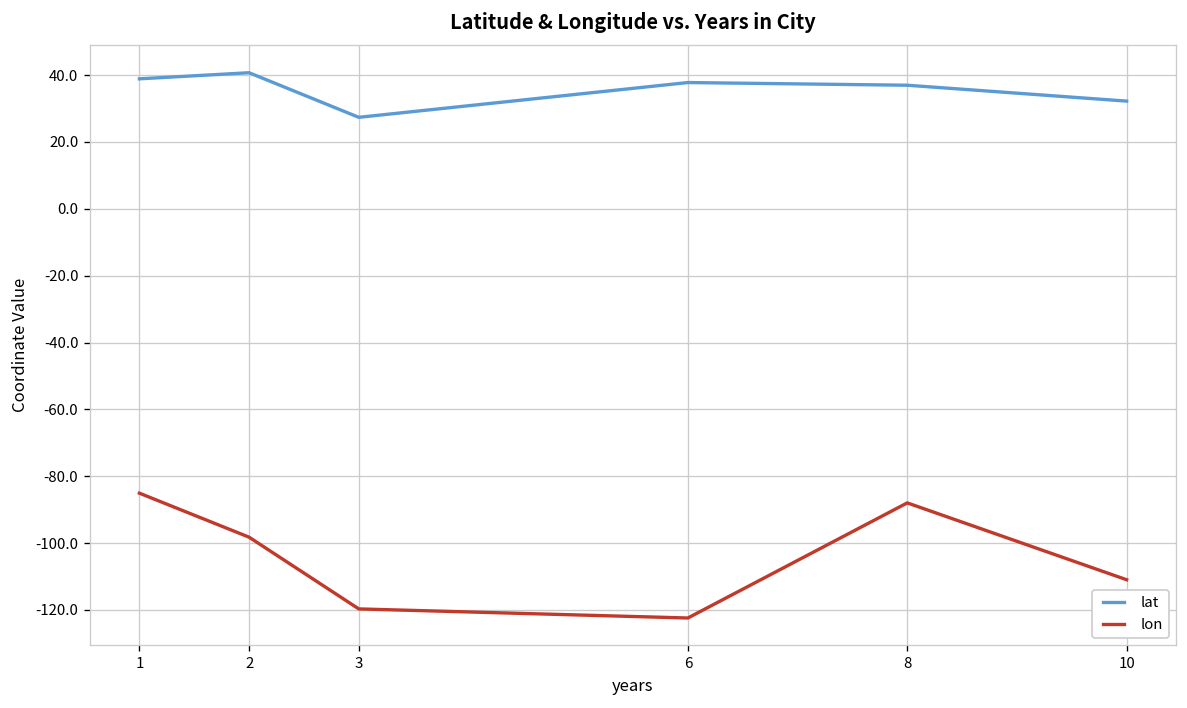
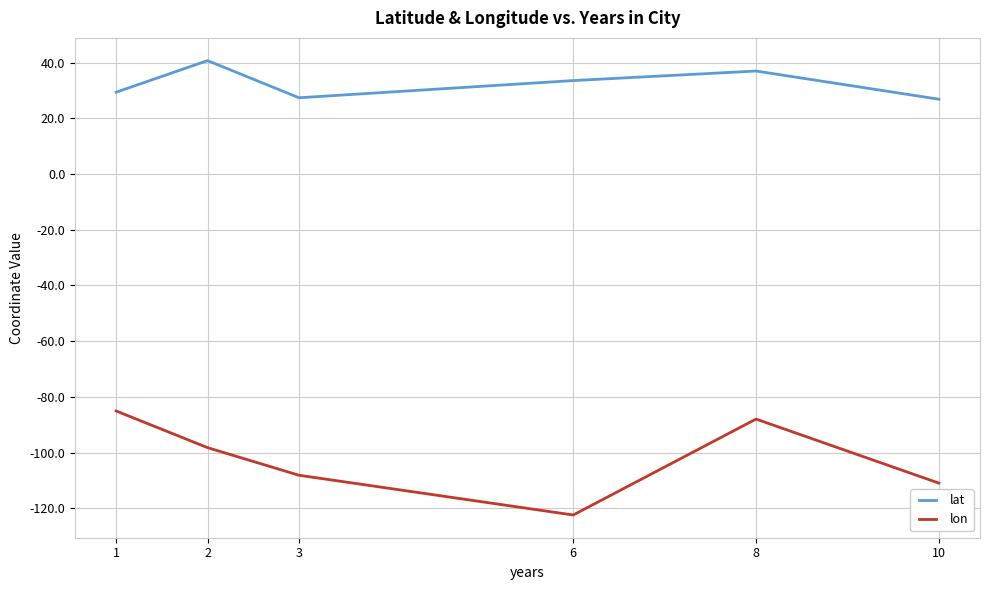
  {
    "lat": {
-     "1": 39,
+     "1": 29,
      "2": 41,
      "3": 27,
-     "6": 38,
+     "6": 34,
      "8": 37,
-     "10": 32
+     "10": 27
    },
    "lon": {
      "1": -85,
      "2": -98,
-     "3": -120,
+     "3": -108,
      "6": -122,
      "8": -88,
      "10": -111
    }
  }
